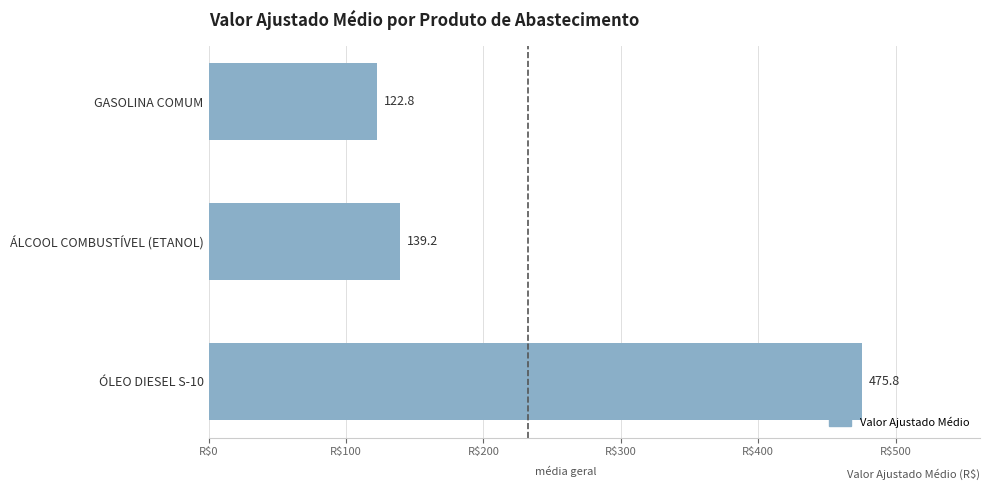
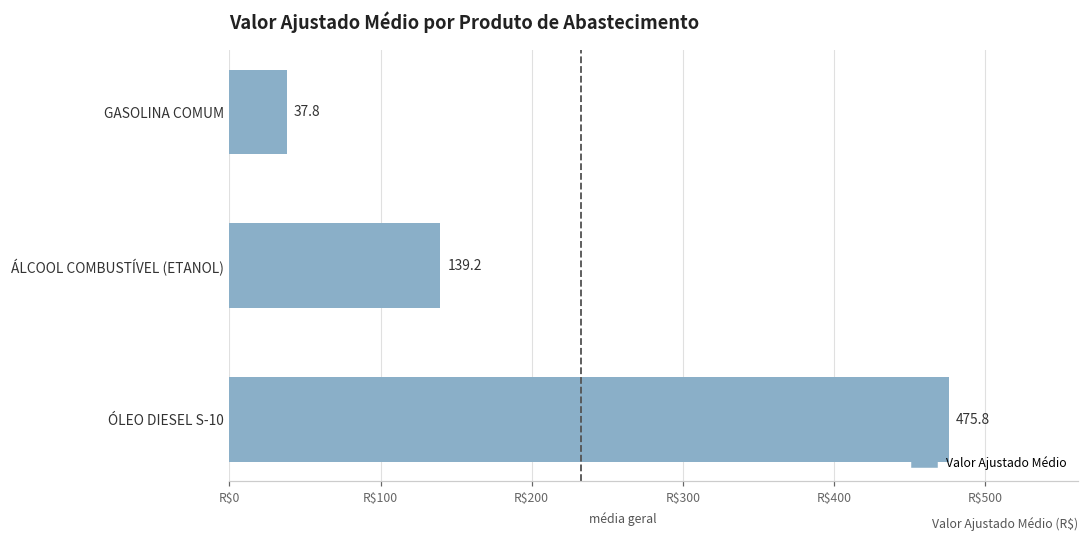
  {
-   "GASOLINA COMUM": 122.8,
+   "GASOLINA COMUM": 37.8,
    "ÁLCOOL COMBUSTÍVEL (ETANOL)": 139.2,
    "ÓLEO DIESEL S-10": 475.8
  }
